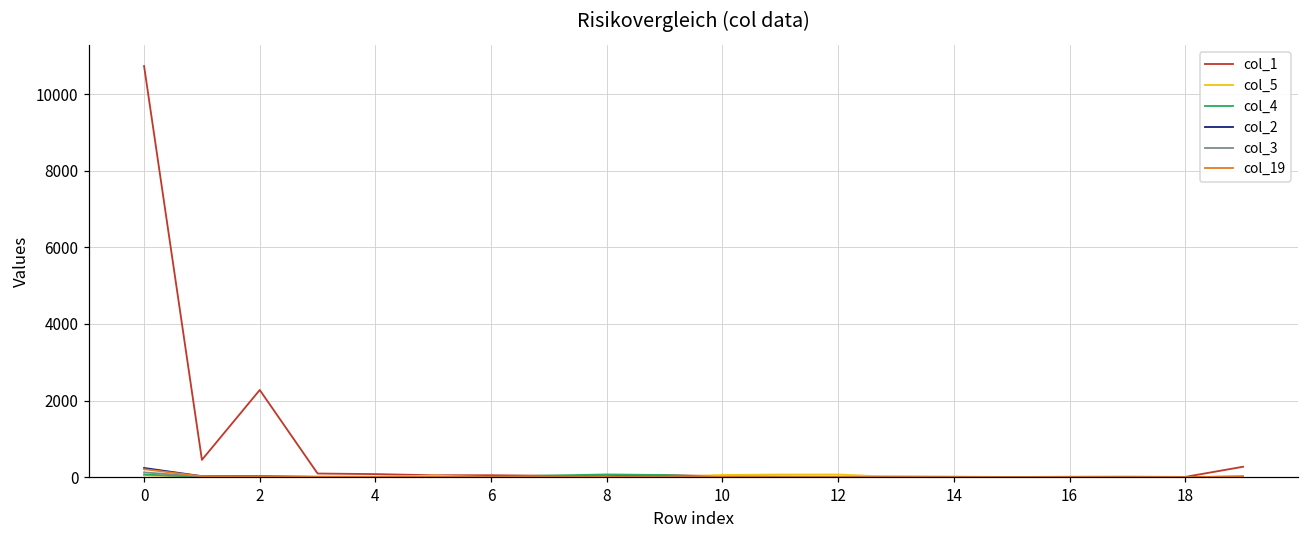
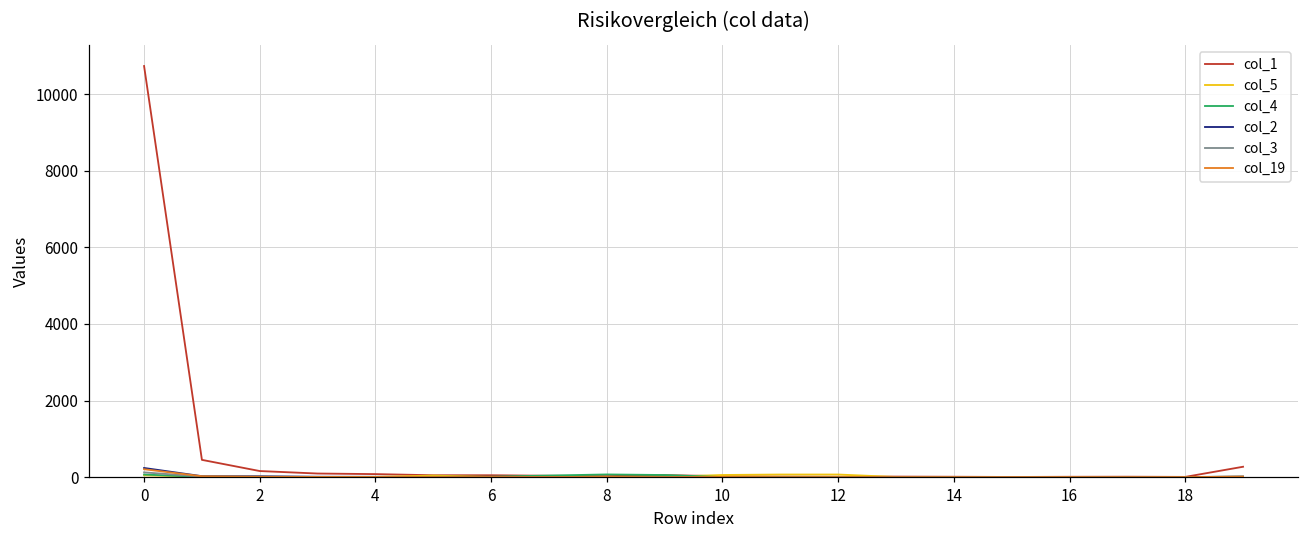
  {
    "col_1": {
      "0": 10700,
-     "2": 2300
+     "2": 200
    }
  }
